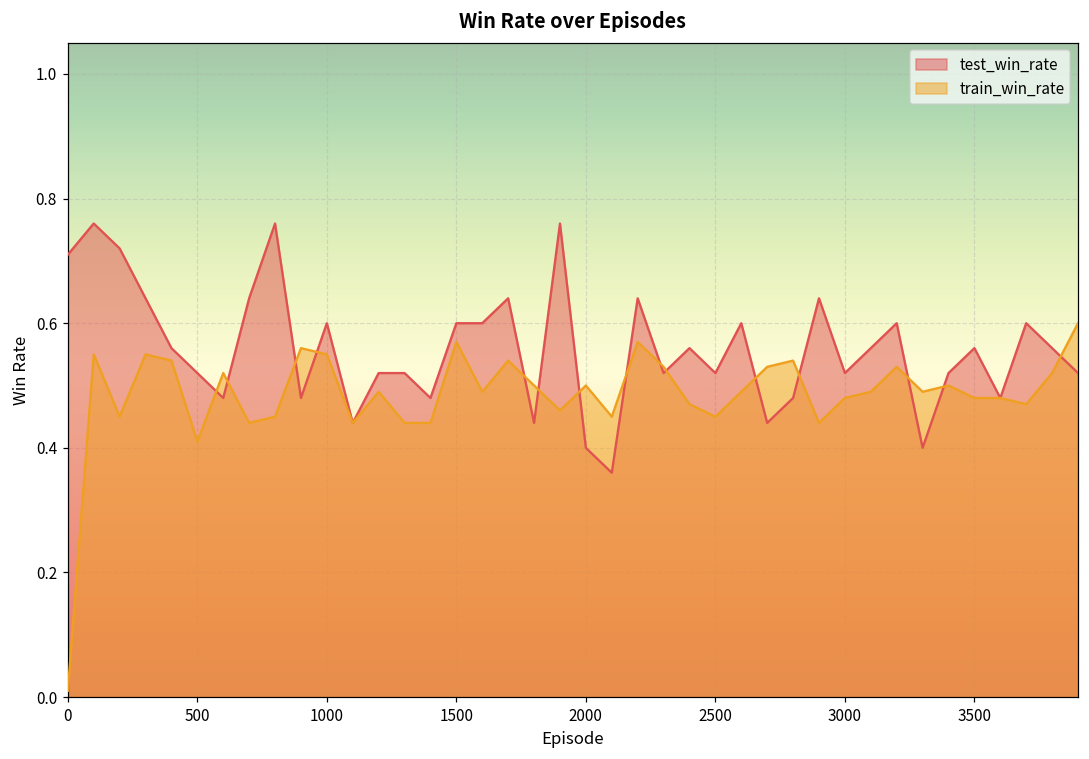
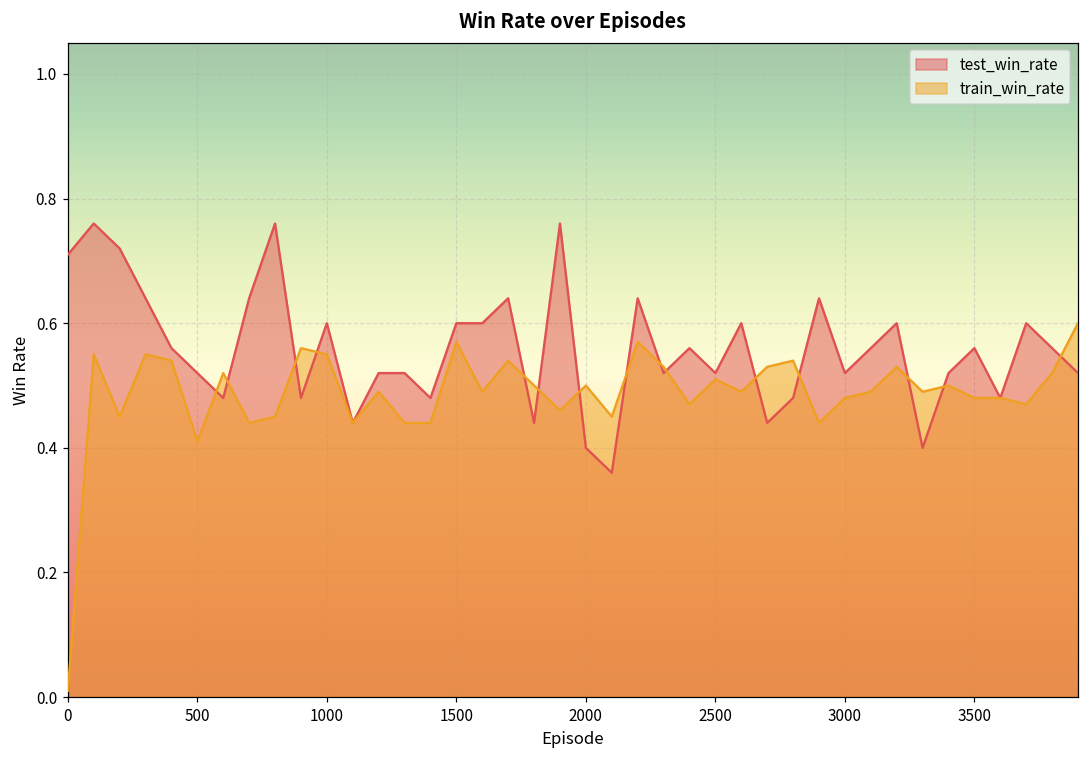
  {
    "test_win_rate": {
      "0": 0.71,
      "500": 0.52,
      "1000": 0.60,
      "1500": 0.60,
      "2000": 0.40,
      "2500": 0.52,
      "3000": 0.52,
      "3500": 0.56
    },
    "train_win_rate": {
      "0": 0.01,
      "500": 0.41,
      "1000": 0.55,
      "1500": 0.57,
      "2000": 0.50,
-     "2500": 0.45,
+     "2500": 0.51,
      "3000": 0.48,
      "3500": 0.48
    }
  }
